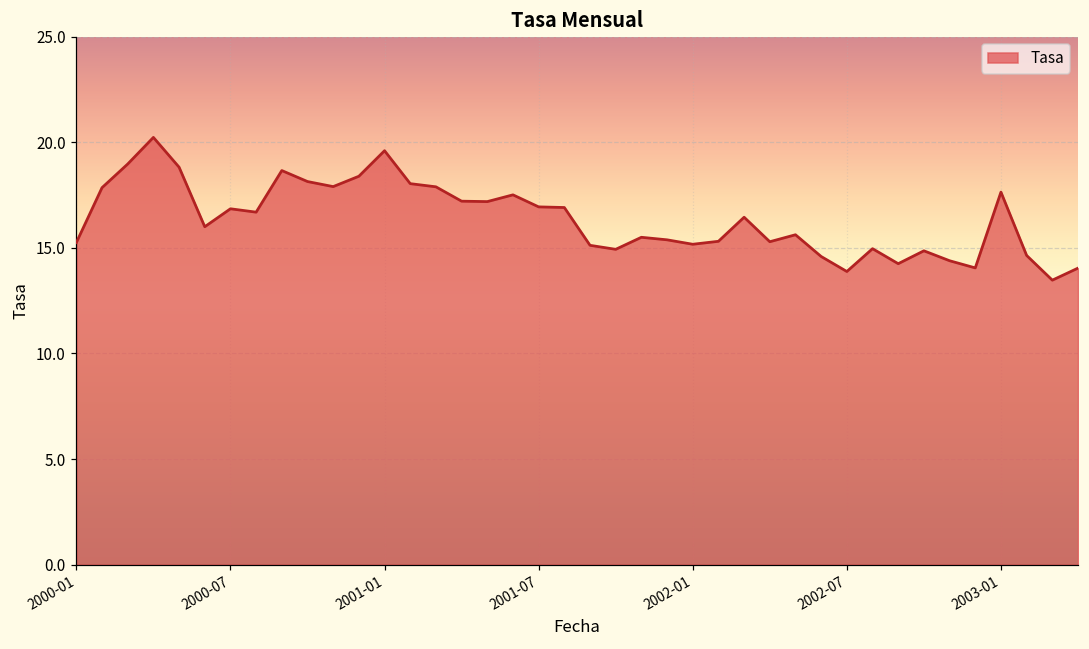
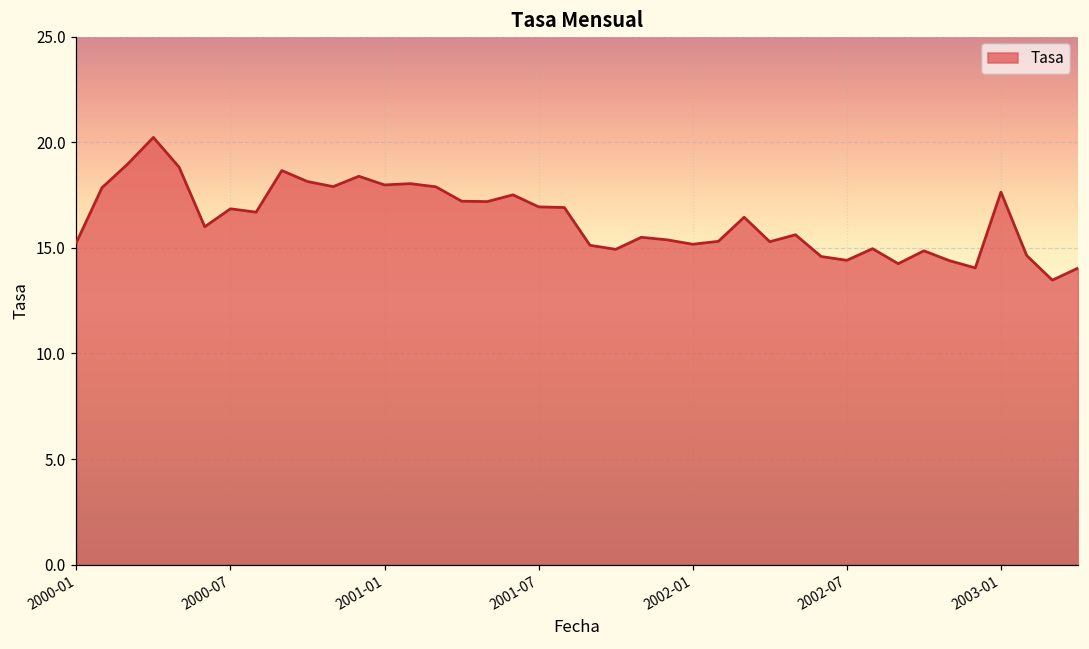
  {
    "2000-01": 15.3,
    "2000-07": 16.9,
-   "2001-01": 19.6,
+   "2001-01": 18.0,
    "2001-07": 16.9,
    "2002-01": 15.2,
-   "2002-07": 13.9,
+   "2002-07": 14.4,
    "2003-01": 17.6
  }
